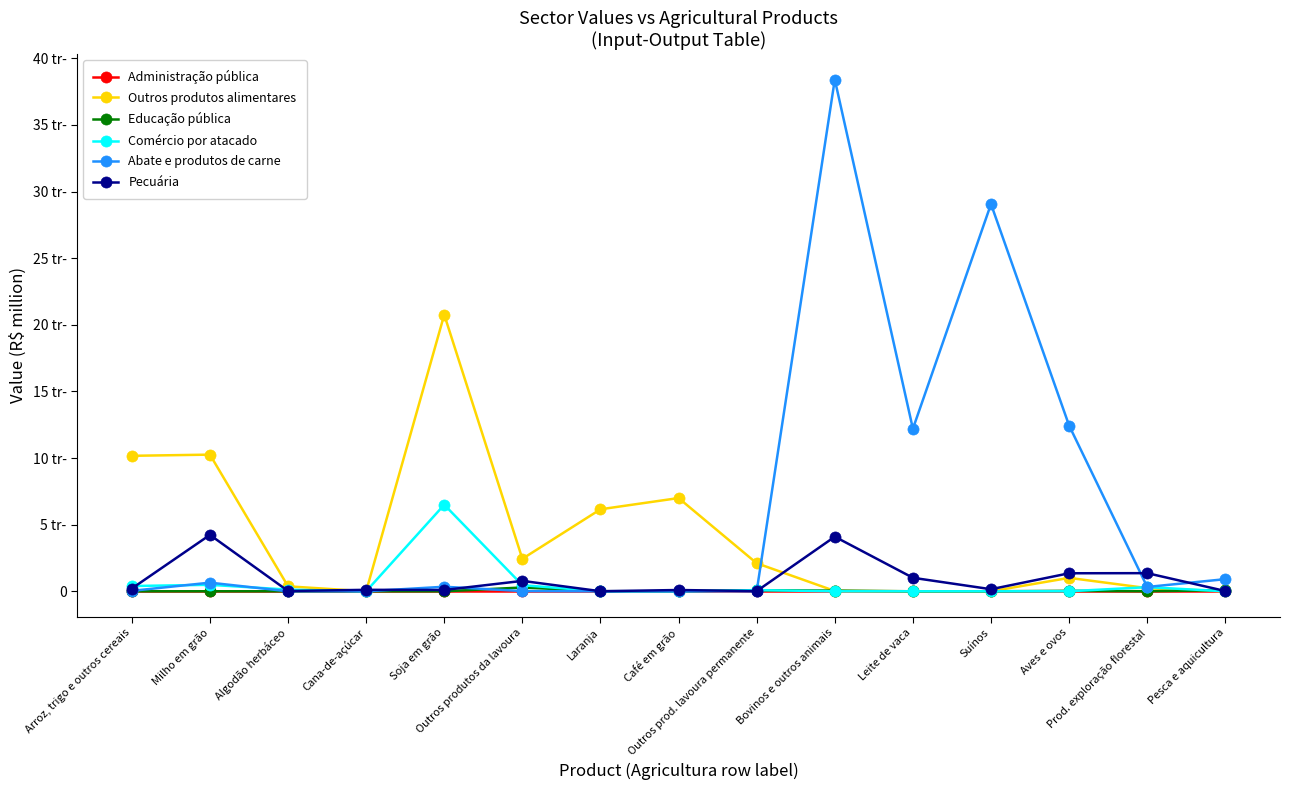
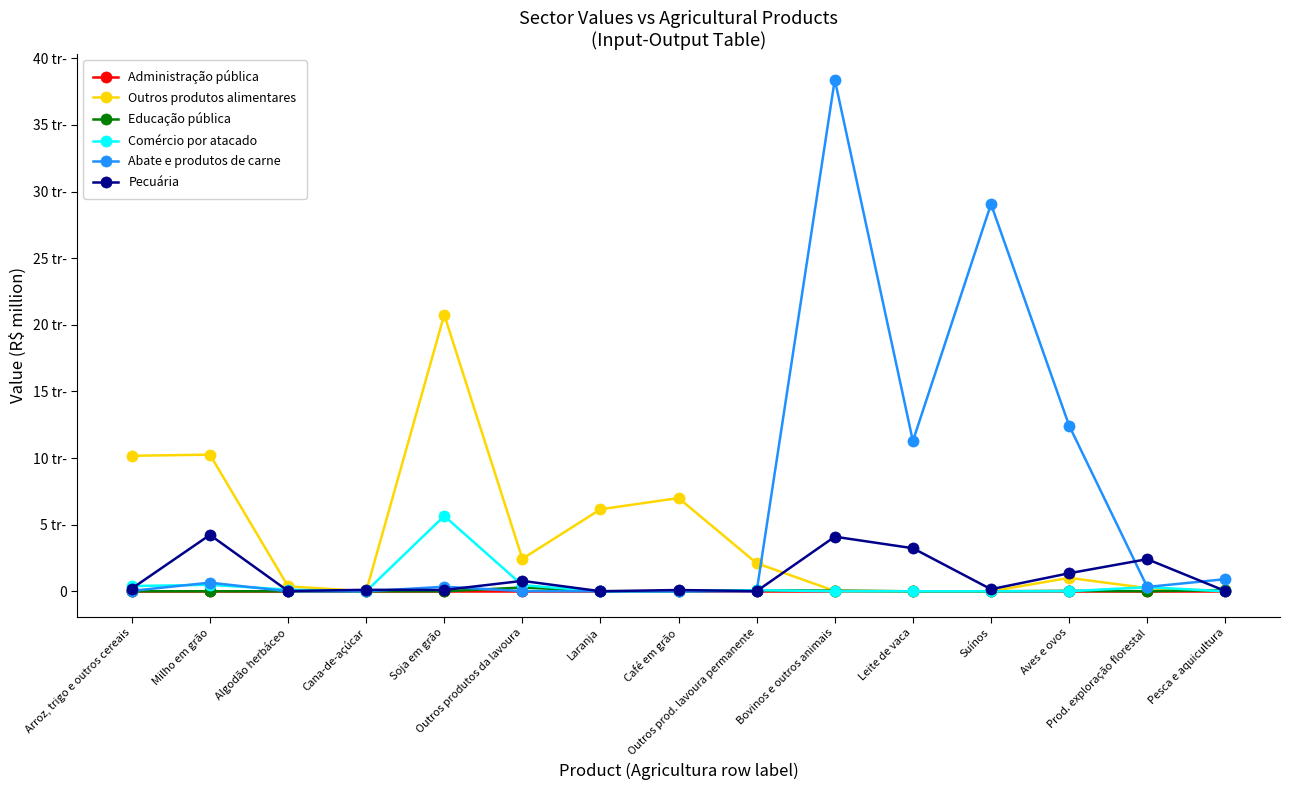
  {
    "Outros produtos alimentares": {
      "Arroz, trigo e outros cereais": "10.2 tr-",
      "Milho em grão": "10.3 tr-",
      "Algodão herbáceo": "0.4 tr-",
      "Soja em grão": "20.8 tr-",
      "Outros produtos da lavoura": "2.4 tr-",
      "Laranja": "6.2 tr-",
      "Café em grão": "7.0 tr-",
      "Outros prod. lavoura permanente": "2.1 tr-",
      "Aves e ovos": "1.0 tr-"
    },
    "Comércio por atacado": {
-     "Soja em grão": "6.5 tr-"
+     "Soja em grão": "5.7 tr-"
    },
    "Abate e produtos de carne": {
      "Soja em grão": "0.3 tr-",
      "Bovinos e outros animais": "38.4 tr-",
-     "Leite de vaca": "12.2 tr-",
+     "Leite de vaca": "11.3 tr-",
      "Suínos": "29.1 tr-",
      "Aves e ovos": "12.4 tr-",
      "Pesca e aquicultura": "0.9 tr-"
    },
    "Pecuária": {
      "Milho em grão": "4.2 tr-",
      "Outros produtos da lavoura": "0.8 tr-",
      "Bovinos e outros animais": "4.1 tr-",
-     "Leite de vaca": "1.0 tr-",
+     "Leite de vaca": "3.2 tr-",
      "Aves e ovos": "1.4 tr-",
-     "Prod. exploração florestal": "1.4 tr-"
+     "Prod. exploração florestal": "2.4 tr-"
    }
  }
